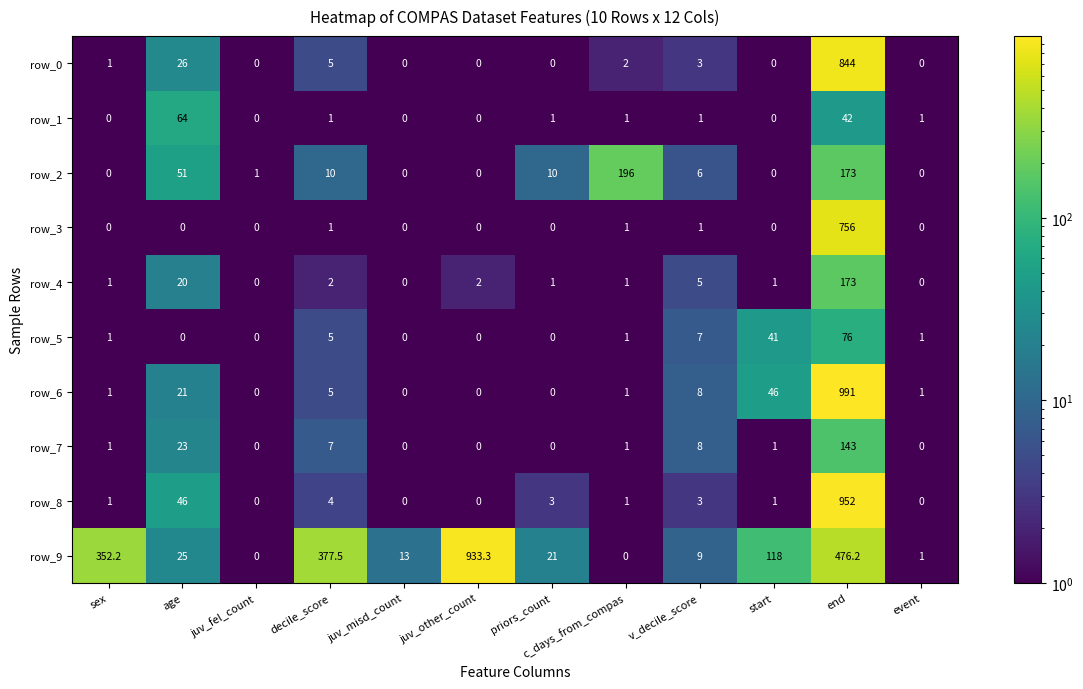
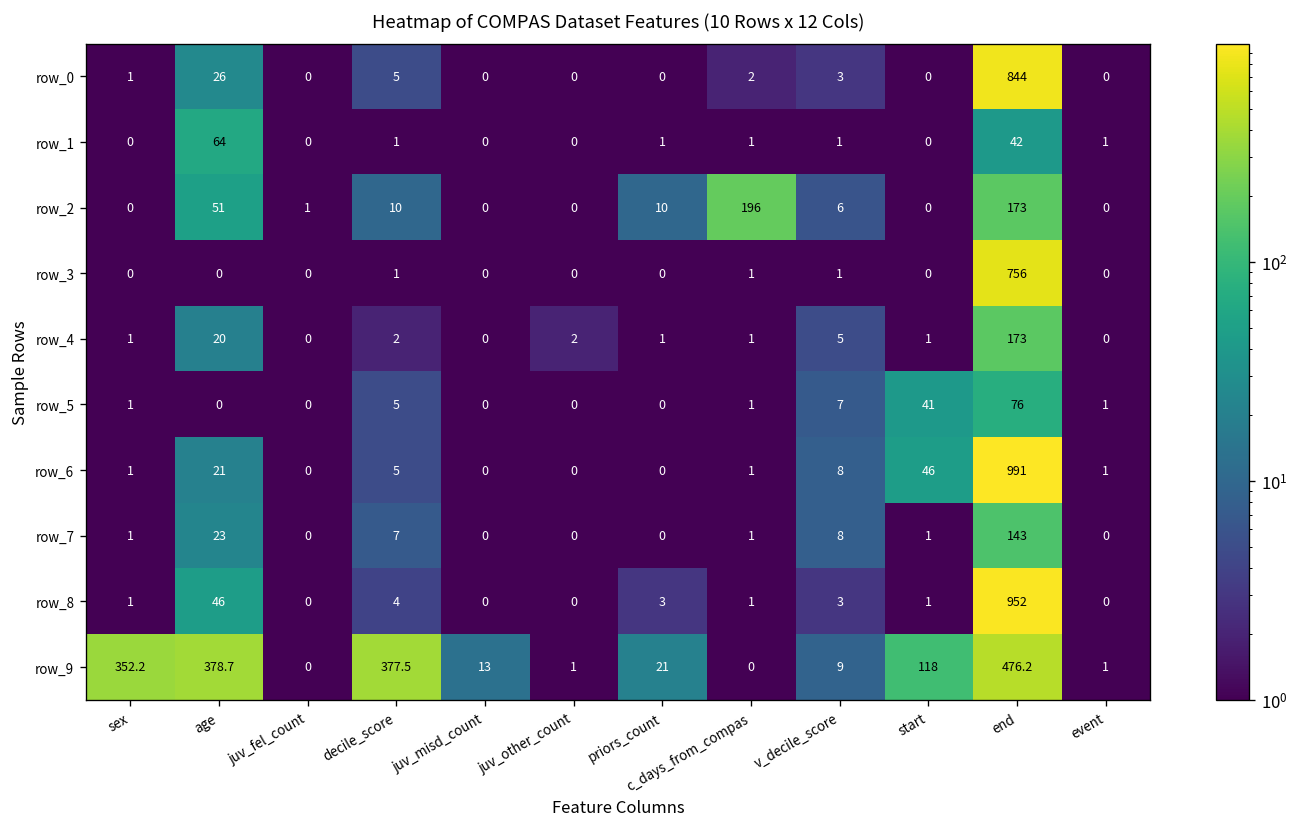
  {
    "row_0": {
      "sex": 1,
      "age": 26,
      "juv_fel_count": 0,
      "decile_score": 5,
      "juv_misd_count": 0,
      "juv_other_count": 0,
      "priors_count": 0,
      "c_days_from_compas": 2,
      "v_decile_score": 3,
      "start": 0,
      "end": 844,
      "event": 0
    },
    "row_1": {
      "sex": 0,
      "age": 64,
      "juv_fel_count": 0,
      "decile_score": 1,
      "juv_misd_count": 0,
      "juv_other_count": 0,
      "priors_count": 1,
      "c_days_from_compas": 1,
      "v_decile_score": 1,
      "start": 0,
      "end": 42,
      "event": 1
    },
    "row_2": {
      "sex": 0,
      "age": 51,
      "juv_fel_count": 1,
      "decile_score": 10,
      "juv_misd_count": 0,
      "juv_other_count": 0,
      "priors_count": 10,
      "c_days_from_compas": 196,
      "v_decile_score": 6,
      "start": 0,
      "end": 173,
      "event": 0
    },
    "row_3": {
      "sex": 0,
      "age": 0,
      "juv_fel_count": 0,
      "decile_score": 1,
      "juv_misd_count": 0,
      "juv_other_count": 0,
      "priors_count": 0,
      "c_days_from_compas": 1,
      "v_decile_score": 1,
      "start": 0,
      "end": 756,
      "event": 0
    },
    "row_4": {
      "sex": 1,
      "age": 20,
      "juv_fel_count": 0,
      "decile_score": 2,
      "juv_misd_count": 0,
      "juv_other_count": 2,
      "priors_count": 1,
      "c_days_from_compas": 1,
      "v_decile_score": 5,
      "start": 1,
      "end": 173,
      "event": 0
    },
    "row_5": {
      "sex": 1,
      "age": 0,
      "juv_fel_count": 0,
      "decile_score": 5,
      "juv_misd_count": 0,
      "juv_other_count": 0,
      "priors_count": 0,
      "c_days_from_compas": 1,
      "v_decile_score": 7,
      "start": 41,
      "end": 76,
      "event": 1
    },
    "row_6": {
      "sex": 1,
      "age": 21,
      "juv_fel_count": 0,
      "decile_score": 5,
      "juv_misd_count": 0,
      "juv_other_count": 0,
      "priors_count": 0,
      "c_days_from_compas": 1,
      "v_decile_score": 8,
      "start": 46,
      "end": 991,
      "event": 1
    },
    "row_7": {
      "sex": 1,
      "age": 23,
      "juv_fel_count": 0,
      "decile_score": 7,
      "juv_misd_count": 0,
      "juv_other_count": 0,
      "priors_count": 0,
      "c_days_from_compas": 1,
      "v_decile_score": 8,
      "start": 1,
      "end": 143,
      "event": 0
    },
    "row_8": {
      "sex": 1,
      "age": 46,
      "juv_fel_count": 0,
      "decile_score": 4,
      "juv_misd_count": 0,
      "juv_other_count": 0,
      "priors_count": 3,
      "c_days_from_compas": 1,
      "v_decile_score": 3,
      "start": 1,
      "end": 952,
      "event": 0
    },
    "row_9": {
      "sex": 352.2,
-     "age": 25,
+     "age": 378.7,
      "juv_fel_count": 0,
      "decile_score": 377.5,
      "juv_misd_count": 13,
-     "juv_other_count": 933.3,
+     "juv_other_count": 1,
      "priors_count": 21,
      "c_days_from_compas": 0,
      "v_decile_score": 9,
      "start": 118,
      "end": 476.2,
      "event": 1
    }
  }
